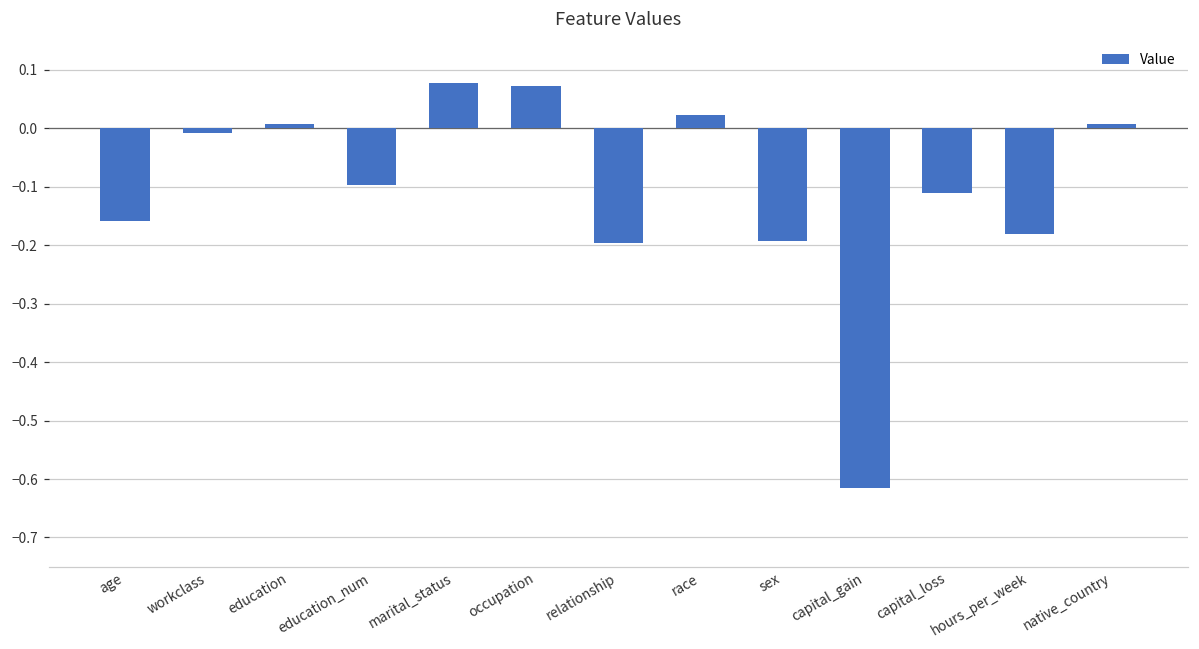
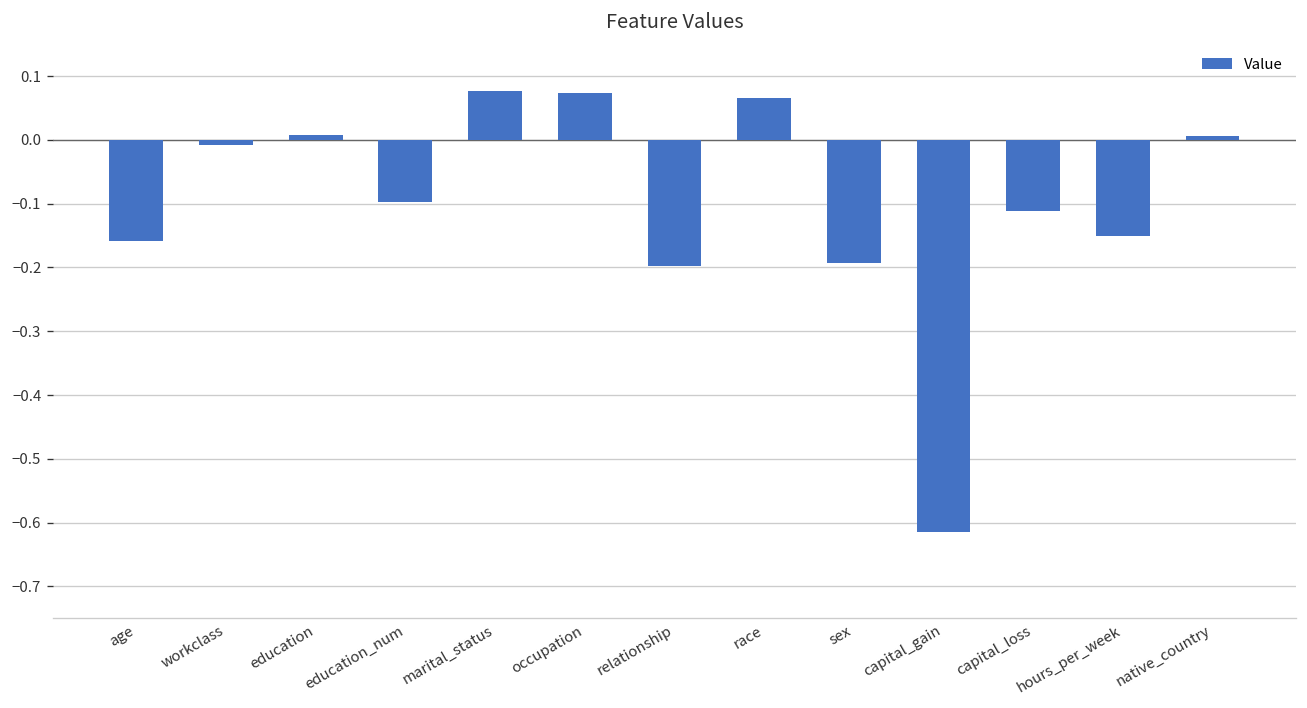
  {
    "age": -0.16,
    "workclass": -0.01,
    "education": 0.01,
    "education_num": -0.10,
    "marital_status": 0.08,
    "occupation": 0.07,
    "relationship": -0.20,
-   "race": 0.02,
+   "race": 0.07,
    "sex": -0.19,
    "capital_gain": -0.61,
    "capital_loss": -0.11,
-   "hours_per_week": -0.18,
+   "hours_per_week": -0.15,
    "native_country": 0.01
  }
